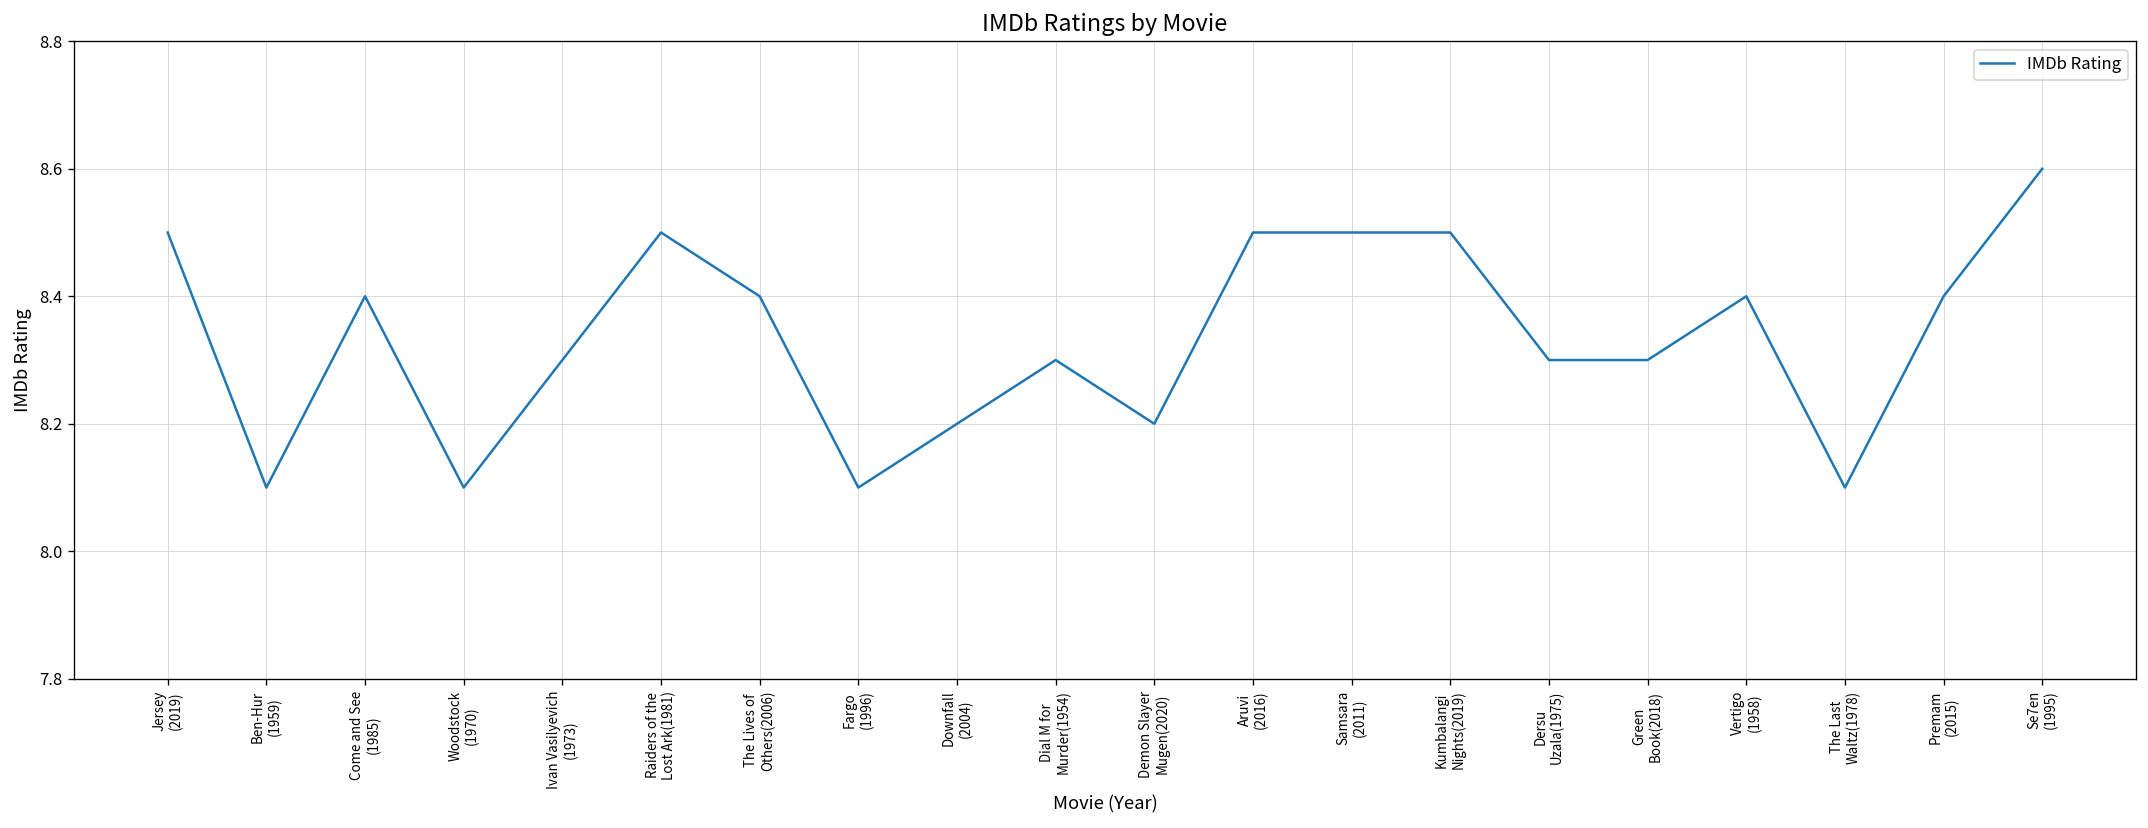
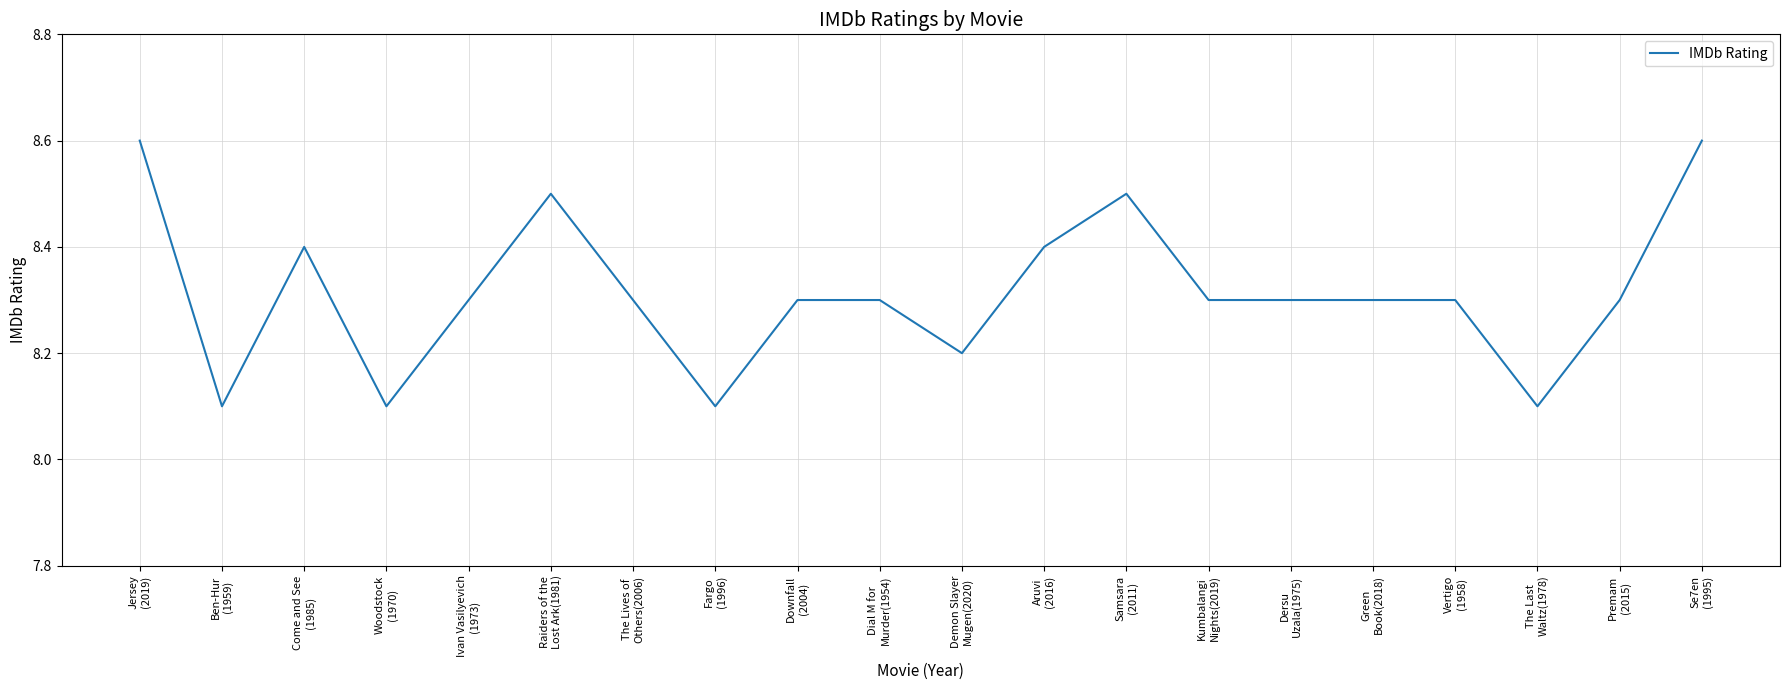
  {
-   "Jersey (2019)": 8.5,
+   "Jersey (2019)": 8.6,
    "Ben-Hur (1959)": 8.1,
    "Come and See (1985)": 8.4,
    "Woodstock (1970)": 8.1,
    "Ivan Vasilyevich (1973)": 8.3,
    "Raiders of the Lost Ark(1981)": 8.5,
-   "The Lives of Others(2006)": 8.4,
+   "The Lives of Others(2006)": 8.3,
    "Fargo (1996)": 8.1,
-   "Downfall (2004)": 8.2,
+   "Downfall (2004)": 8.3,
    "Dial M for Murder(1954)": 8.3,
    "Demon Slayer Mugen(2020)": 8.2,
-   "Aruvi (2016)": 8.5,
+   "Aruvi (2016)": 8.4,
    "Samsara (2011)": 8.5,
-   "Kumbalangi Nights(2019)": 8.5,
+   "Kumbalangi Nights(2019)": 8.3,
    "Dersu Uzala(1975)": 8.3,
    "Green Book(2018)": 8.3,
-   "Vertigo (1958)": 8.4,
+   "Vertigo (1958)": 8.3,
    "The Last Waltz(1978)": 8.1,
-   "Premam (2015)": 8.4,
+   "Premam (2015)": 8.3,
    "Se7en (1995)": 8.6
  }
